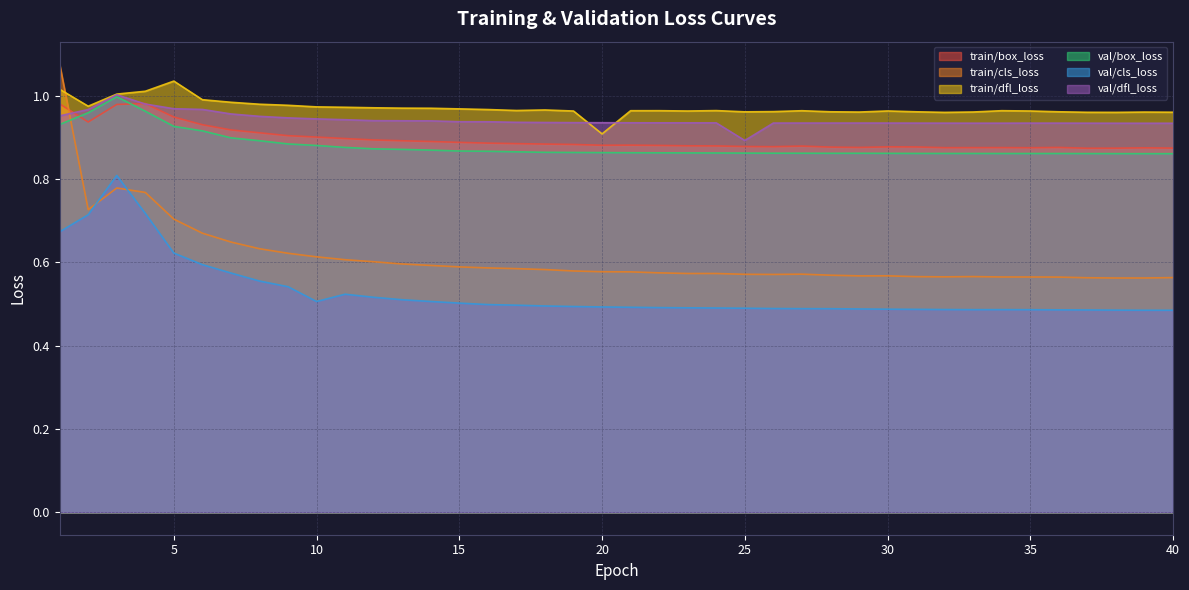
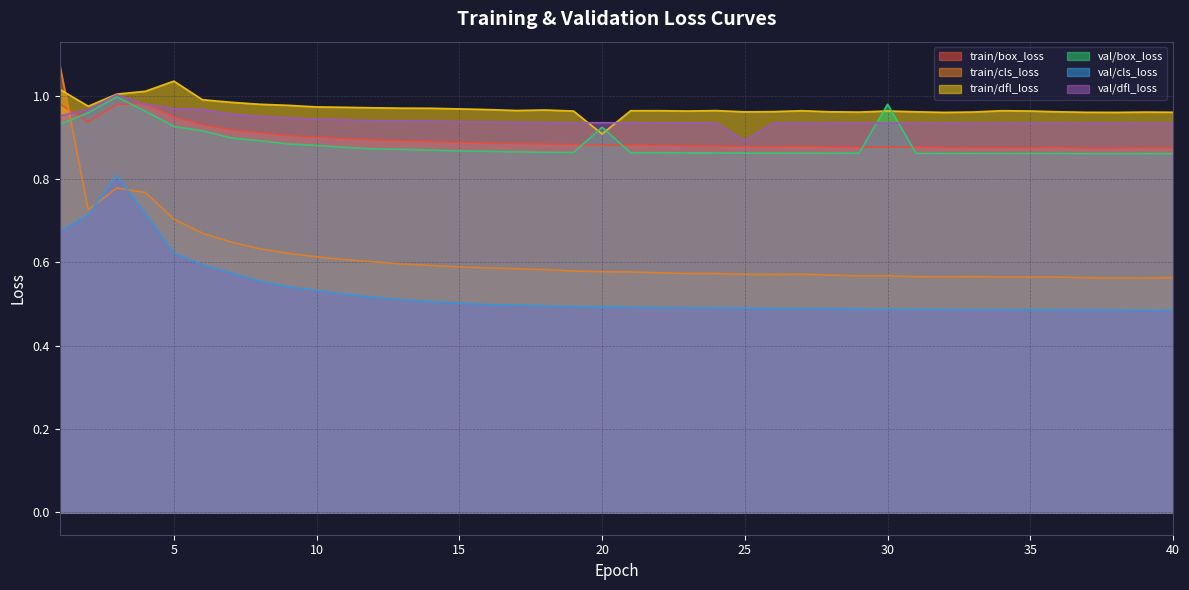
  {
    "train/dfl_loss": {
      "5": 1.03,
      "10": 0.97,
      "15": 0.97,
      "20": 0.91,
      "25": 0.96,
      "30": 0.96,
      "35": 0.96,
      "40": 0.96
    },
    "val/box_loss": {
      "5": 0.93,
      "10": 0.88,
      "15": 0.87,
-     "20": 0.86,
+     "20": 0.92,
      "25": 0.86,
-     "30": 0.86,
+     "30": 0.98,
      "35": 0.86,
      "40": 0.86
    },
    "val/cls_loss": {
      "5": 0.62,
-     "10": 0.51,
+     "10": 0.53,
      "15": 0.50,
      "20": 0.49,
      "25": 0.49,
      "30": 0.49,
      "35": 0.49,
      "40": 0.48
    },
    "val/dfl_loss": {
      "5": 0.97,
      "10": 0.94,
      "15": 0.94,
      "20": 0.94,
      "25": 0.89,
      "30": 0.93,
      "35": 0.93,
      "40": 0.93
    }
  }
